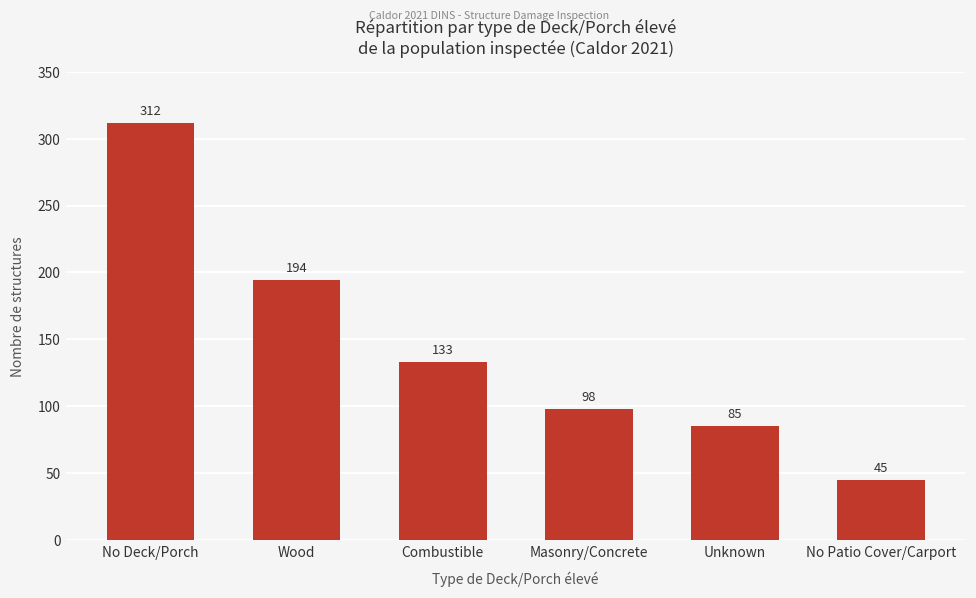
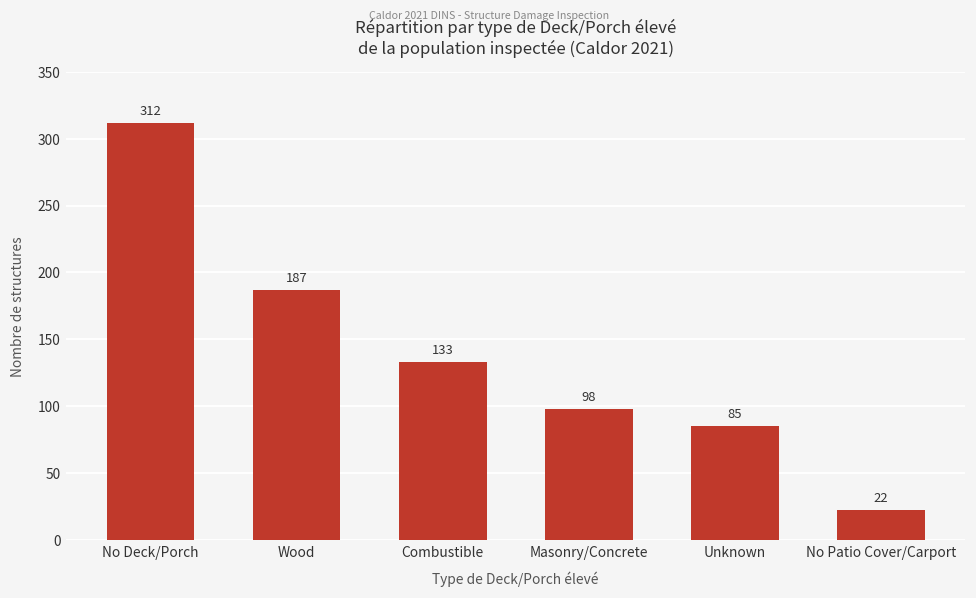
  {
    "No Deck/Porch": 312,
-   "Wood": 194,
+   "Wood": 187,
    "Combustible": 133,
    "Masonry/Concrete": 98,
    "Unknown": 85,
-   "No Patio Cover/Carport": 45
+   "No Patio Cover/Carport": 22
  }
